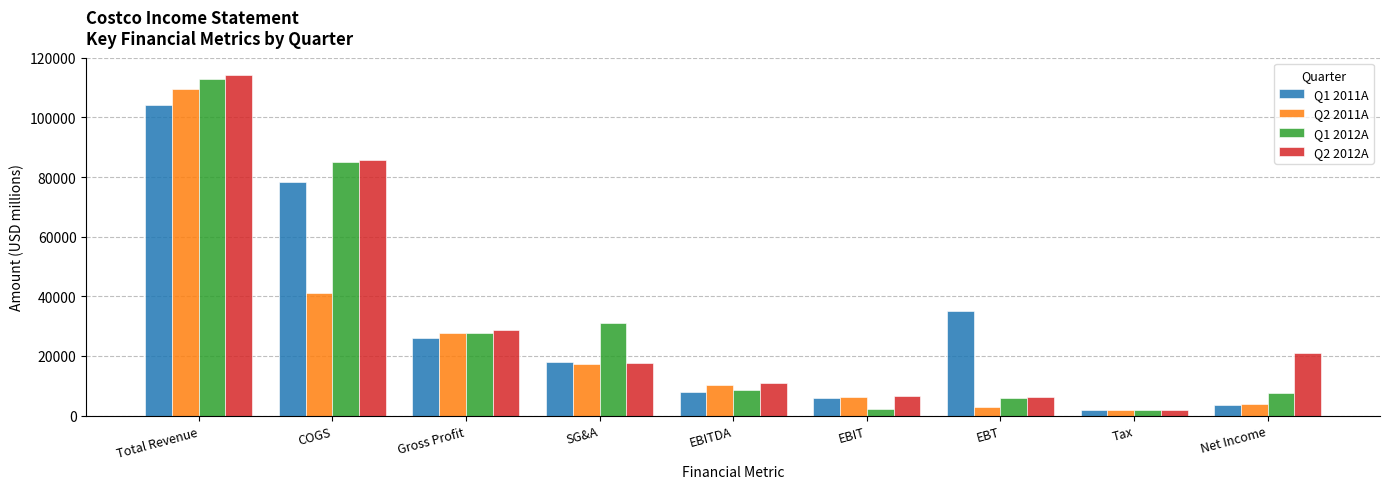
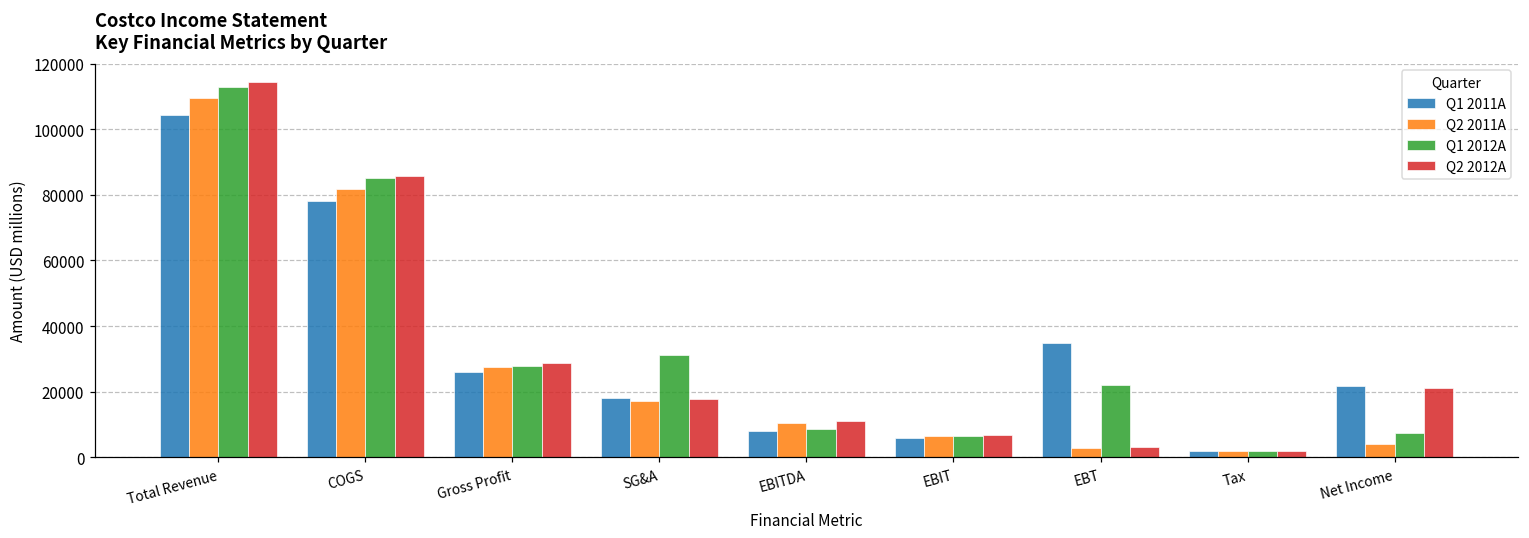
  {
    "Q1 2011A": {
      "Total Revenue": 104000,
      "COGS": 78000,
      "Gross Profit": 26000,
      "SG&A": 18000,
      "EBITDA": 8000,
      "EBIT": 6000,
      "EBT": 35000,
      "Tax": 2000,
-     "Net Income": 4000
+     "Net Income": 22000
    },
    "Q2 2011A": {
      "Total Revenue": 109000,
-     "COGS": 41000,
+     "COGS": 82000,
      "Gross Profit": 28000,
      "SG&A": 17000,
      "EBITDA": 10000,
      "EBIT": 6000,
      "EBT": 3000,
      "Tax": 2000,
      "Net Income": 4000
    },
    "Q1 2012A": {
      "Total Revenue": 113000,
      "COGS": 85000,
      "Gross Profit": 28000,
      "SG&A": 31000,
      "EBITDA": 8000,
-     "EBIT": 2000,
-     "EBT": 6000,
+     "EBIT": 6000,
+     "EBT": 22000,
      "Tax": 2000,
      "Net Income": 8000
    },
    "Q2 2012A": {
      "Total Revenue": 114000,
      "COGS": 86000,
      "Gross Profit": 29000,
      "SG&A": 18000,
      "EBITDA": 11000,
      "EBIT": 7000,
-     "EBT": 6000,
+     "EBT": 3000,
      "Tax": 2000,
      "Net Income": 21000
    }
  }
